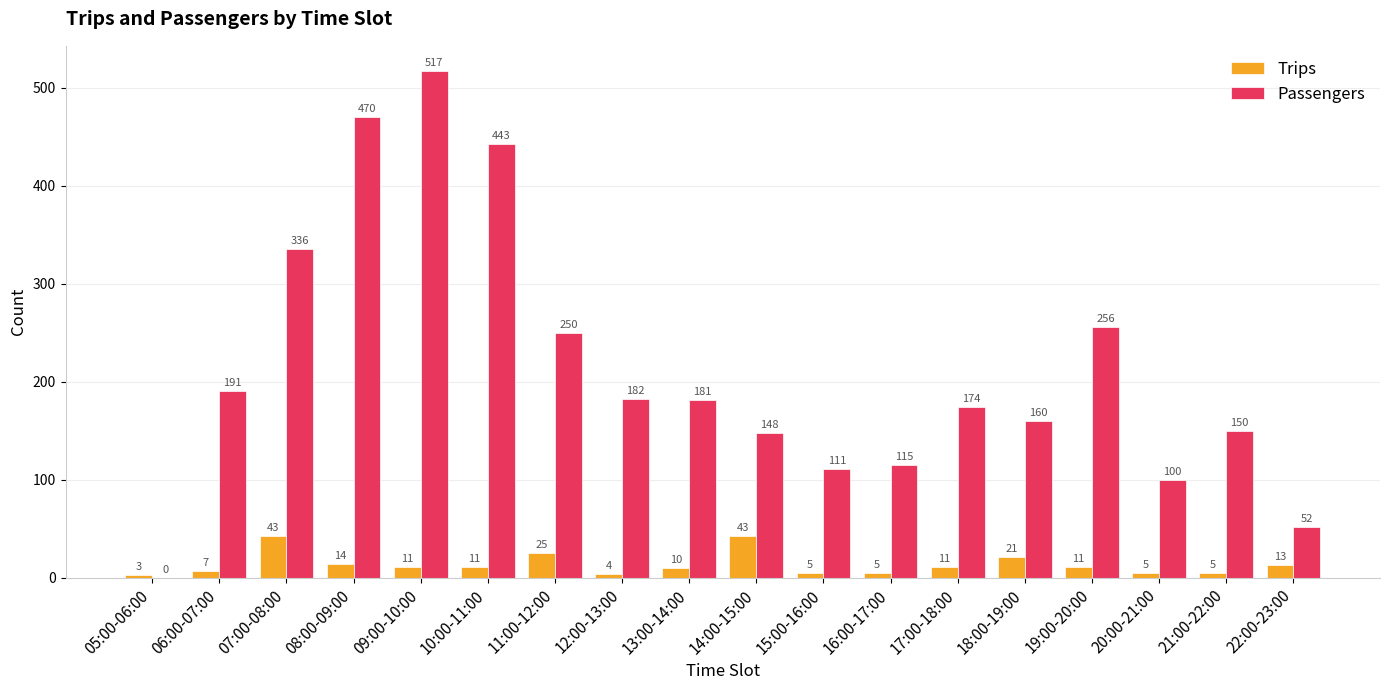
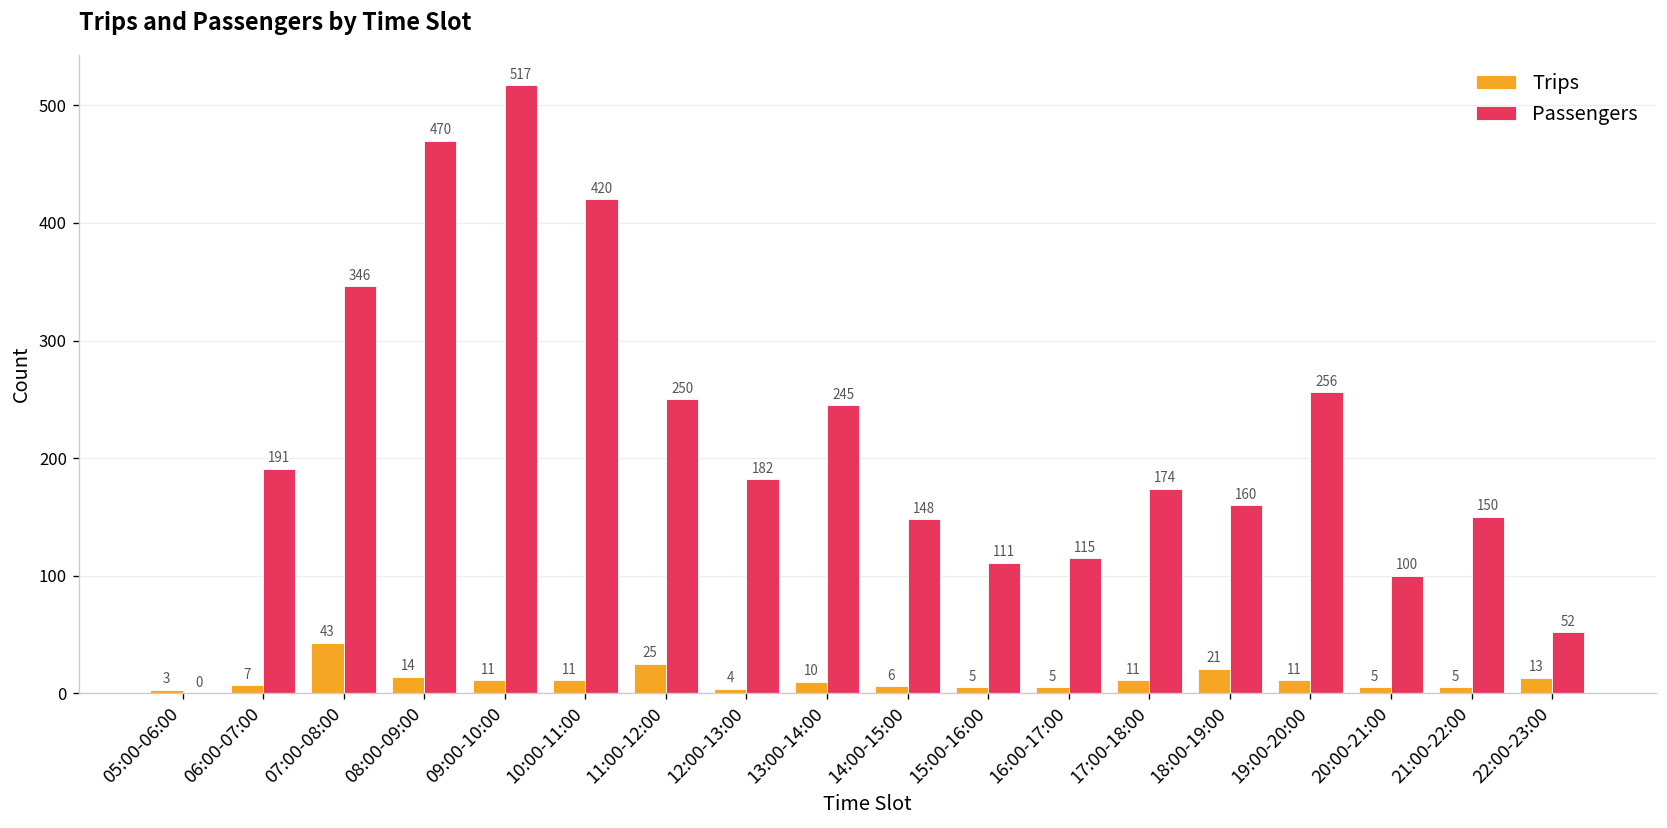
  {
    "Trips": {
      "05:00-06:00": 3,
      "06:00-07:00": 7,
      "07:00-08:00": 43,
      "08:00-09:00": 14,
      "09:00-10:00": 11,
      "10:00-11:00": 11,
      "11:00-12:00": 25,
      "12:00-13:00": 4,
      "13:00-14:00": 10,
-     "14:00-15:00": 43,
+     "14:00-15:00": 6,
      "15:00-16:00": 5,
      "16:00-17:00": 5,
      "17:00-18:00": 11,
      "18:00-19:00": 21,
      "19:00-20:00": 11,
      "20:00-21:00": 5,
      "21:00-22:00": 5,
      "22:00-23:00": 13
    },
    "Passengers": {
      "05:00-06:00": 0,
      "06:00-07:00": 191,
-     "07:00-08:00": 336,
+     "07:00-08:00": 346,
      "08:00-09:00": 470,
      "09:00-10:00": 517,
-     "10:00-11:00": 443,
+     "10:00-11:00": 420,
      "11:00-12:00": 250,
      "12:00-13:00": 182,
-     "13:00-14:00": 181,
+     "13:00-14:00": 245,
      "14:00-15:00": 148,
      "15:00-16:00": 111,
      "16:00-17:00": 115,
      "17:00-18:00": 174,
      "18:00-19:00": 160,
      "19:00-20:00": 256,
      "20:00-21:00": 100,
      "21:00-22:00": 150,
      "22:00-23:00": 52
    }
  }
